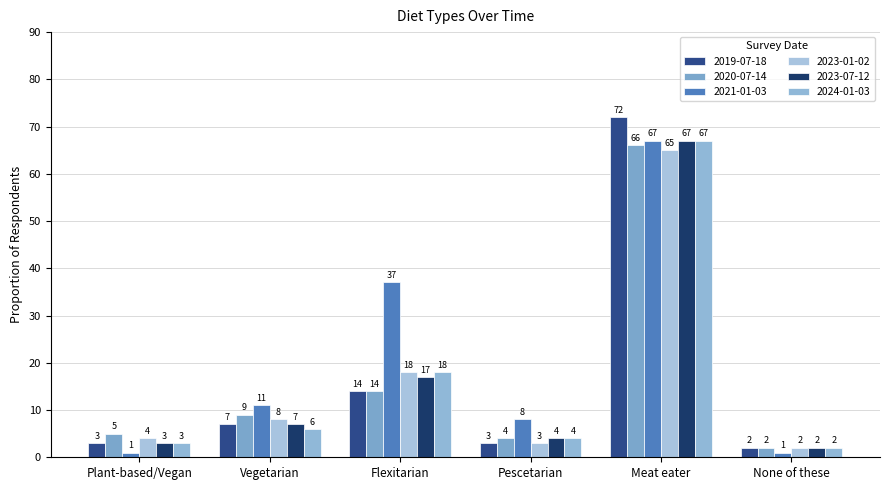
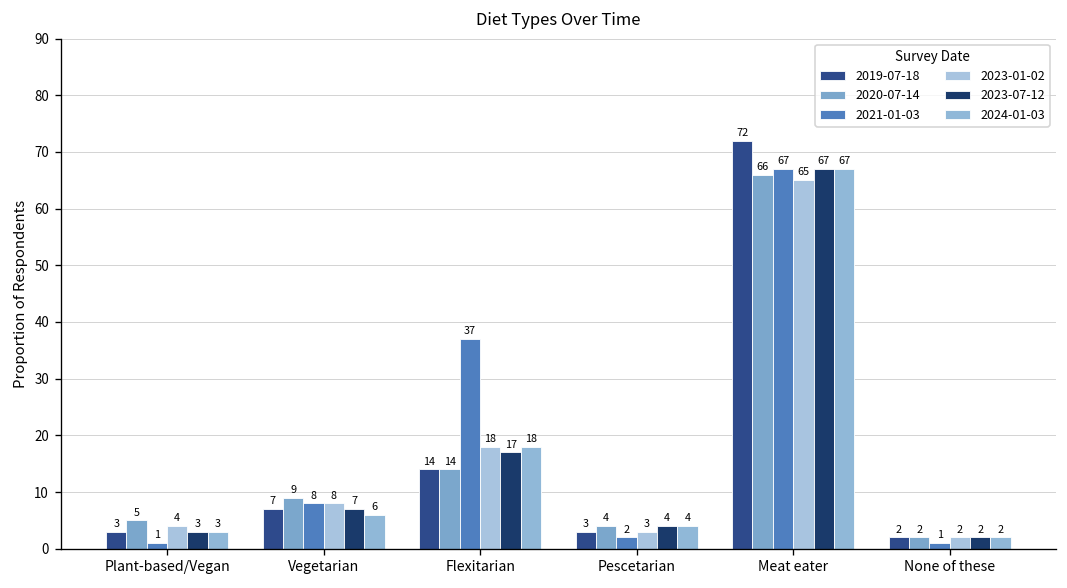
  {
    "2021-01-03": {
      "Plant-based/Vegan": 1,
-     "Vegetarian": 11,
+     "Vegetarian": 8,
      "Flexitarian": 37,
-     "Pescetarian": 8,
+     "Pescetarian": 2,
      "Meat eater": 67,
      "None of these": 1
    }
  }
